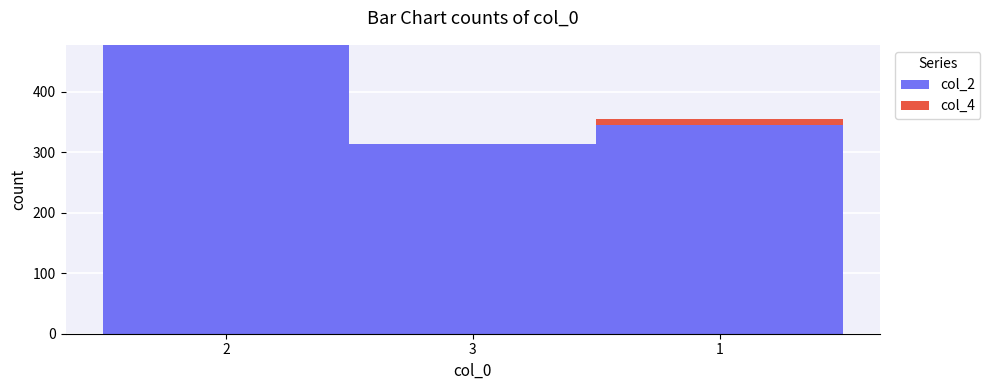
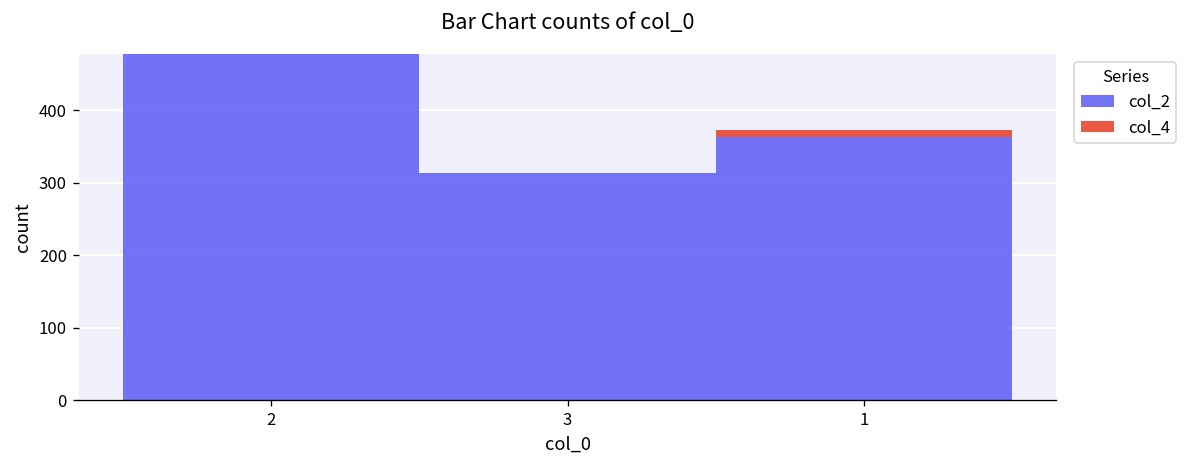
  {
    "col_2": {
      "2": 480,
      "3": 310,
-     "1": 350
+     "1": 360
    },
    "col_4": {
      "2": 0,
      "3": 0,
      "1": 10
    }
  }
